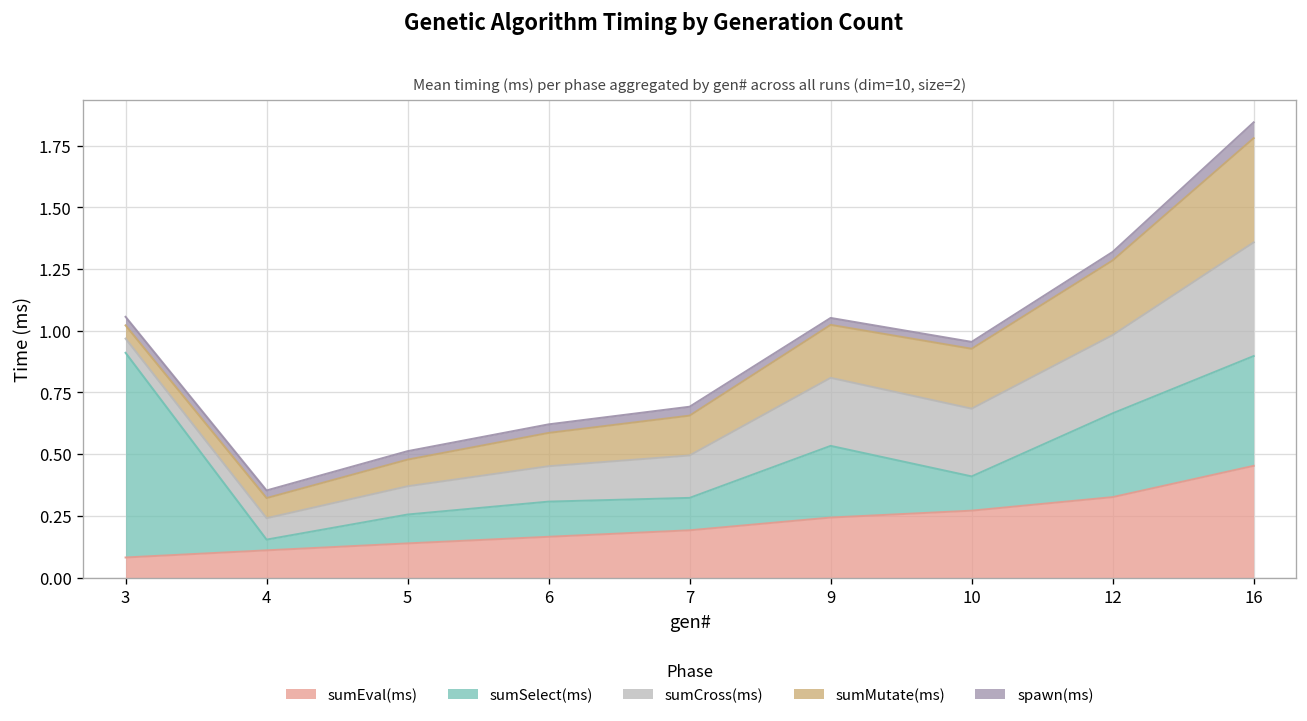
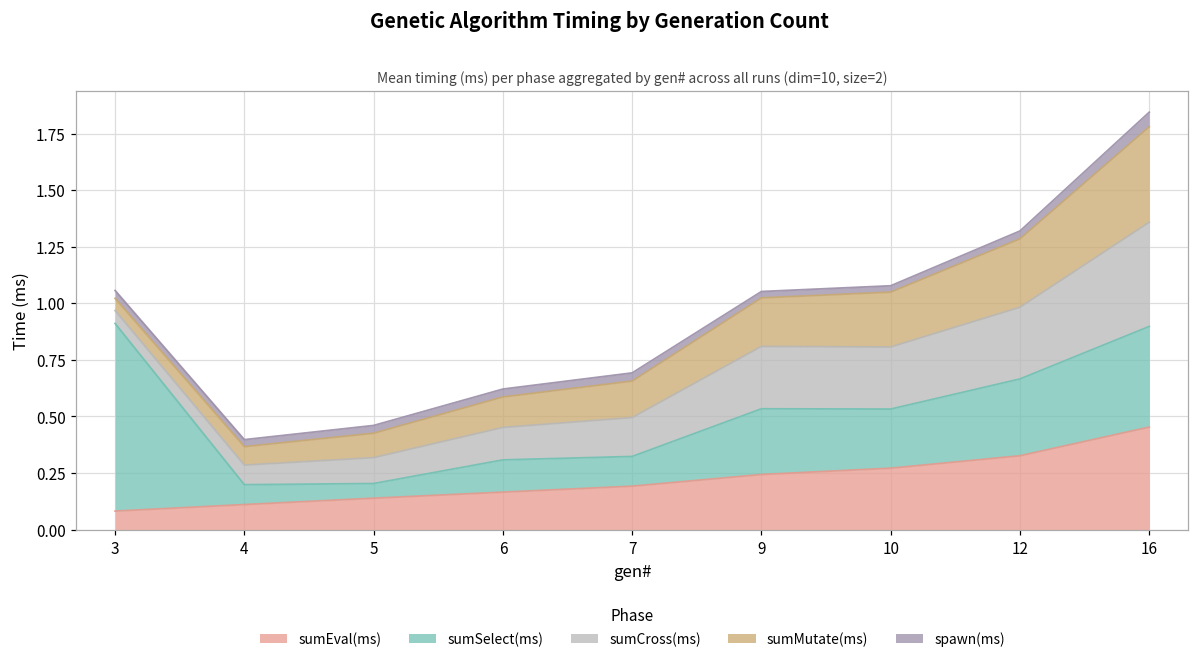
  {
    "sumSelect(ms)": {
      "3": 0.83,
-     "4": 0.04,
-     "5": 0.12,
+     "4": 0.09,
+     "5": 0.06,
      "6": 0.14,
      "7": 0.13,
      "9": 0.29,
-     "10": 0.14,
+     "10": 0.26,
      "12": 0.34,
      "16": 0.44
    }
  }
